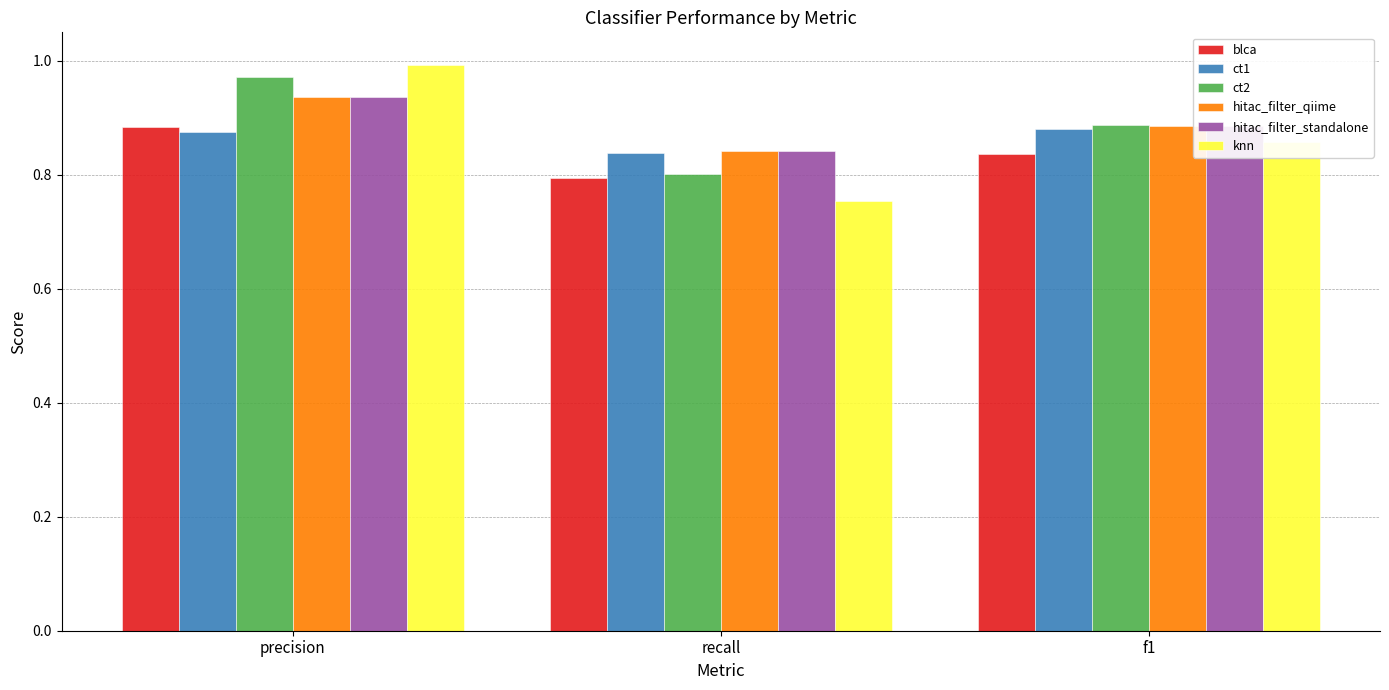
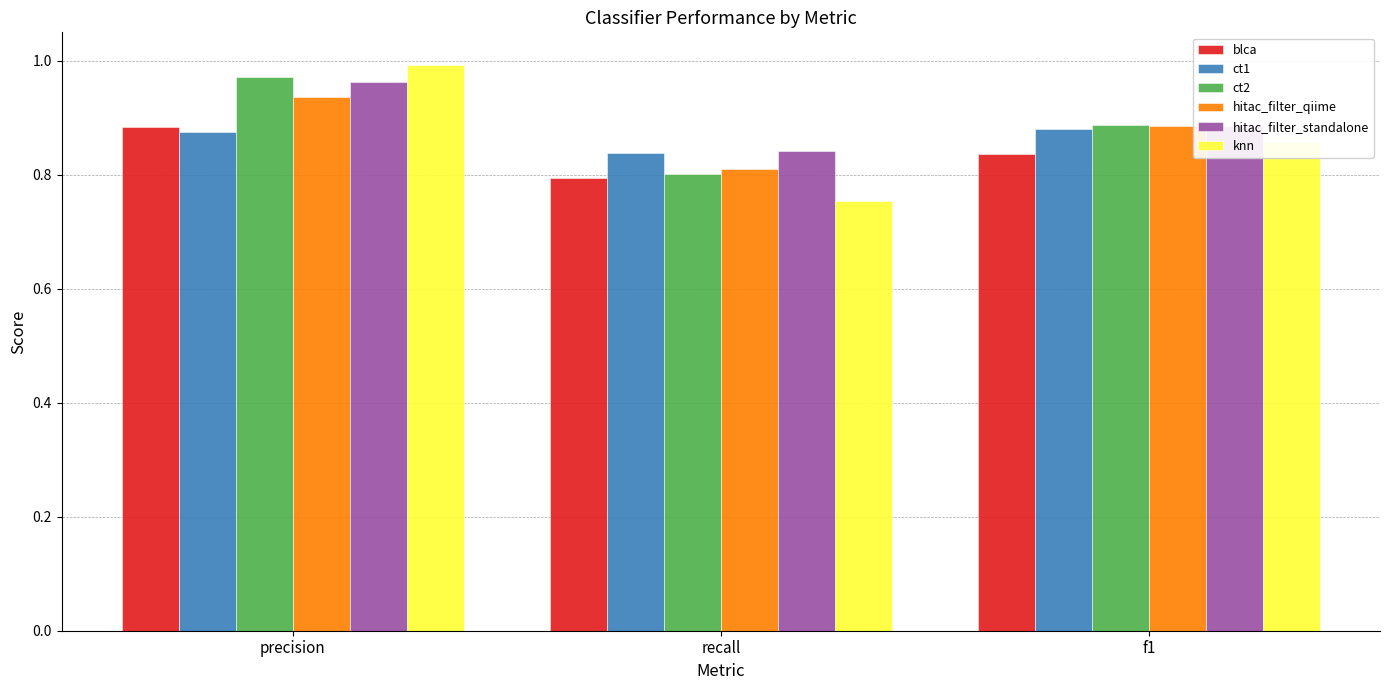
  {
    "blca": {
      "precision": 0.88,
      "recall": 0.79,
      "f1": 0.84
    },
    "ct1": {
      "precision": 0.87,
      "recall": 0.84,
      "f1": 0.88
    },
    "ct2": {
      "precision": 0.97,
      "recall": 0.80,
      "f1": 0.89
    },
    "hitac_filter_qiime": {
      "precision": 0.94,
-     "recall": 0.84,
+     "recall": 0.81,
      "f1": 0.89
    },
    "hitac_filter_standalone": {
-     "precision": 0.94,
+     "precision": 0.96,
      "recall": 0.84
    },
    "knn": {
      "precision": 0.99,
      "recall": 0.75
    }
  }
